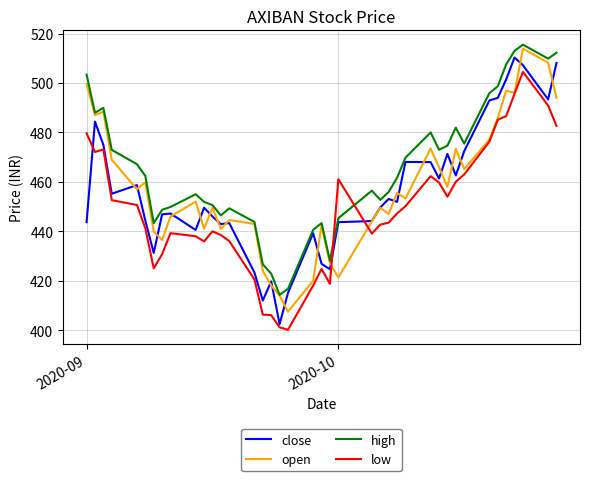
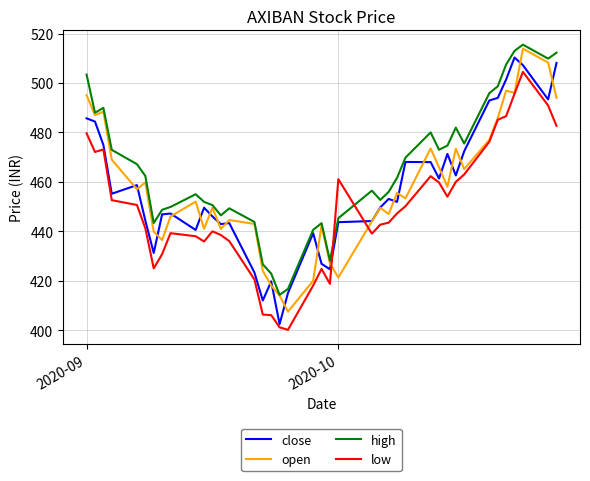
  {
    "close": {
-     "2020-09": 444,
+     "2020-09": 486,
      "2020-10": 444
    },
    "open": {
-     "2020-09": 500,
+     "2020-09": 495,
      "2020-10": 421
    },
    "high": {
      "2020-09": 503,
      "2020-10": 445
    },
    "low": {
      "2020-09": 480,
      "2020-10": 461
    }
  }
